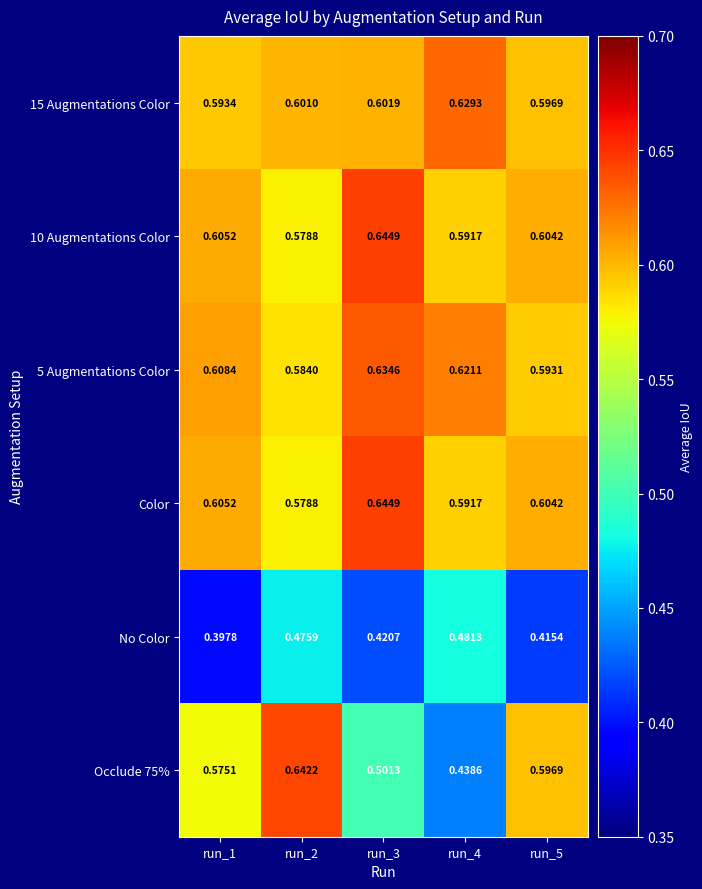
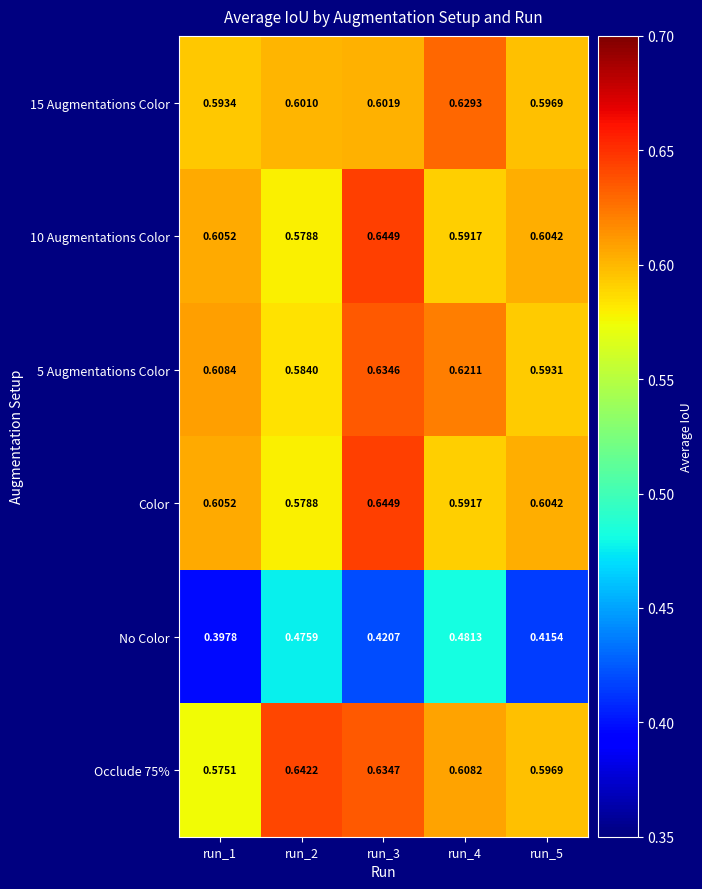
  {
    "15 Augmentations Color": {
      "run_1": 0.5934,
      "run_2": 0.6010,
      "run_3": 0.6019,
      "run_4": 0.6293,
      "run_5": 0.5969
    },
    "10 Augmentations Color": {
      "run_1": 0.6052,
      "run_2": 0.5788,
      "run_3": 0.6449,
      "run_4": 0.5917,
      "run_5": 0.6042
    },
    "5 Augmentations Color": {
      "run_1": 0.6084,
      "run_2": 0.5840,
      "run_3": 0.6346,
      "run_4": 0.6211,
      "run_5": 0.5931
    },
    "Color": {
      "run_1": 0.6052,
      "run_2": 0.5788,
      "run_3": 0.6449,
      "run_4": 0.5917,
      "run_5": 0.6042
    },
    "No Color": {
      "run_1": 0.3978,
      "run_2": 0.4759,
      "run_3": 0.4207,
      "run_4": 0.4813,
      "run_5": 0.4154
    },
    "Occlude 75%": {
      "run_1": 0.5751,
      "run_2": 0.6422,
-     "run_3": 0.5013,
-     "run_4": 0.4386,
+     "run_3": 0.6347,
+     "run_4": 0.6082,
      "run_5": 0.5969
    }
  }
